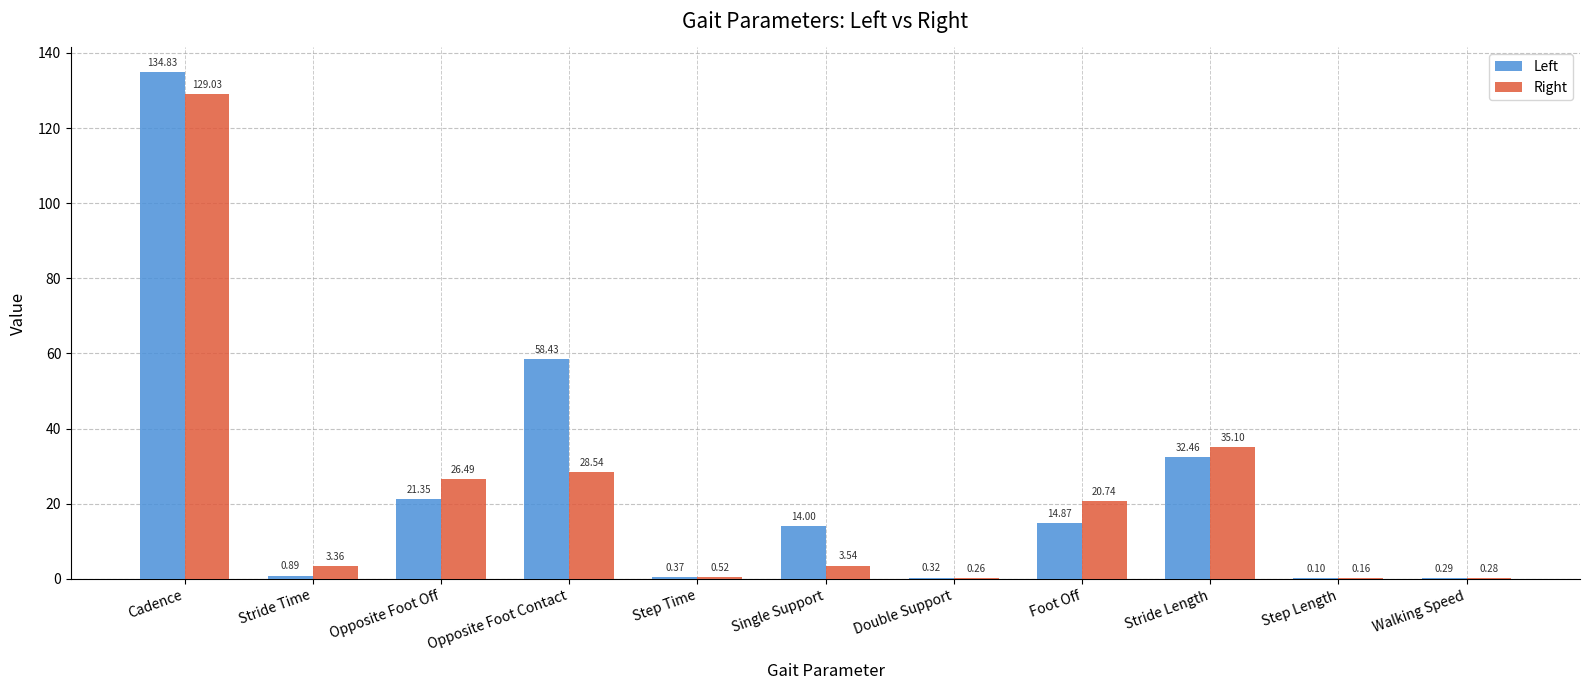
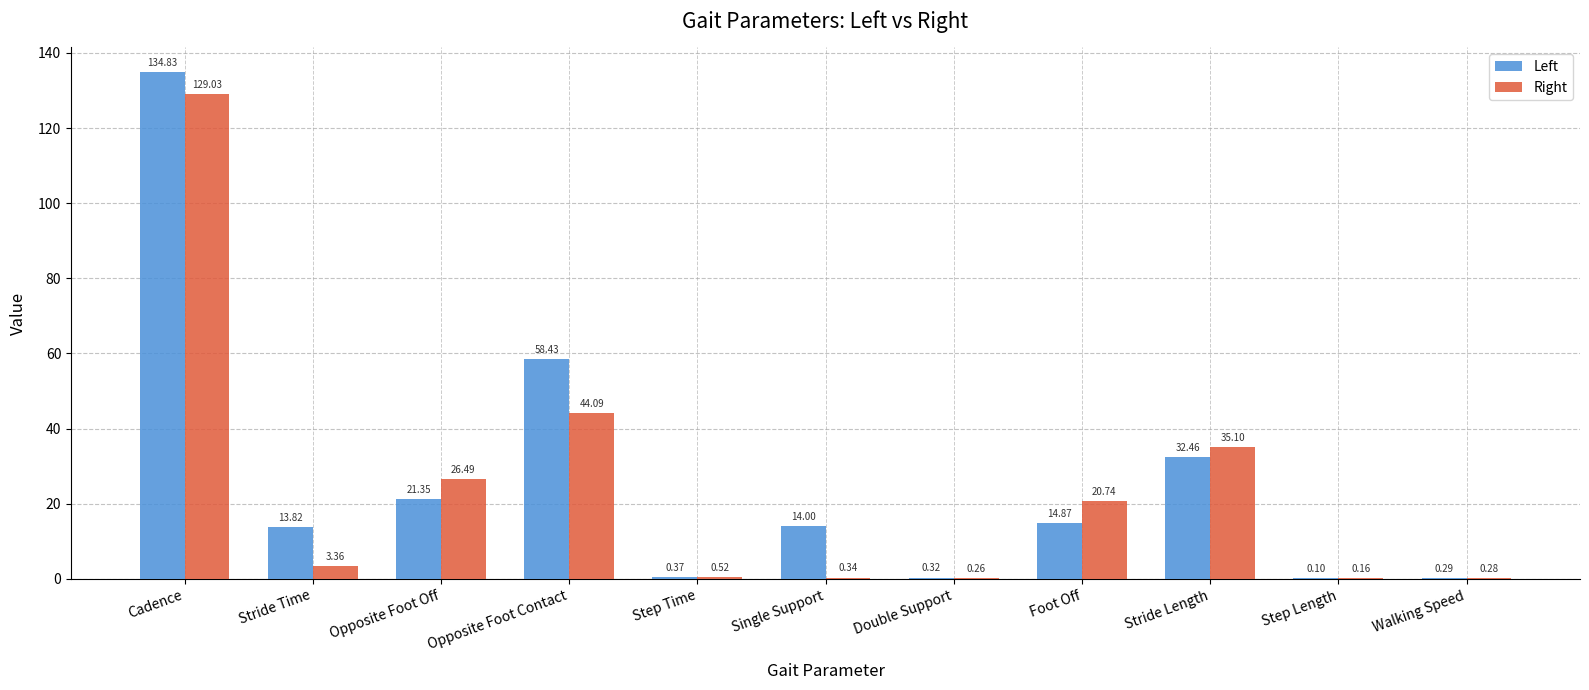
  {
    "Left": {
      "Cadence": 134.83,
-     "Stride Time": 0.89,
+     "Stride Time": 13.82,
      "Opposite Foot Off": 21.35,
      "Opposite Foot Contact": 58.43,
      "Step Time": 0.37,
      "Single Support": 14.00,
      "Double Support": 0.32,
      "Foot Off": 14.87,
      "Stride Length": 32.46,
      "Step Length": 0.10,
      "Walking Speed": 0.29
    },
    "Right": {
      "Cadence": 129.03,
      "Stride Time": 3.36,
      "Opposite Foot Off": 26.49,
-     "Opposite Foot Contact": 28.54,
+     "Opposite Foot Contact": 44.09,
      "Step Time": 0.52,
-     "Single Support": 3.54,
+     "Single Support": 0.34,
      "Double Support": 0.26,
      "Foot Off": 20.74,
      "Stride Length": 35.10,
      "Step Length": 0.16,
      "Walking Speed": 0.28
    }
  }
